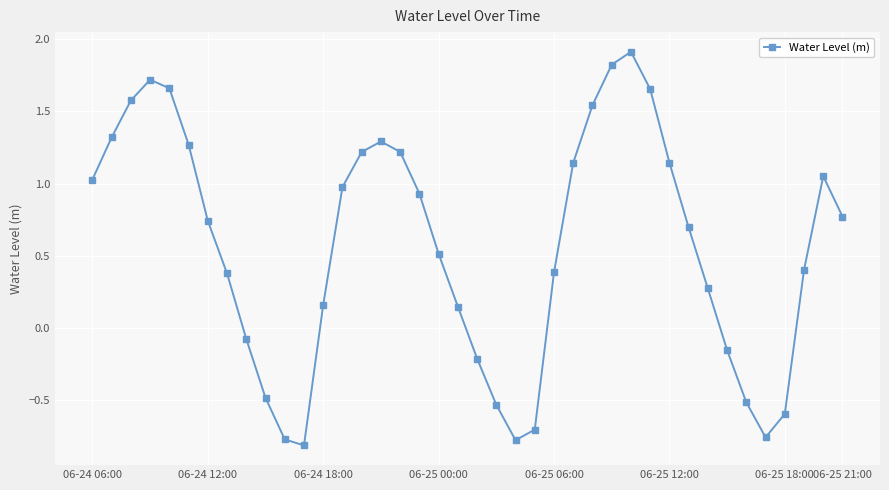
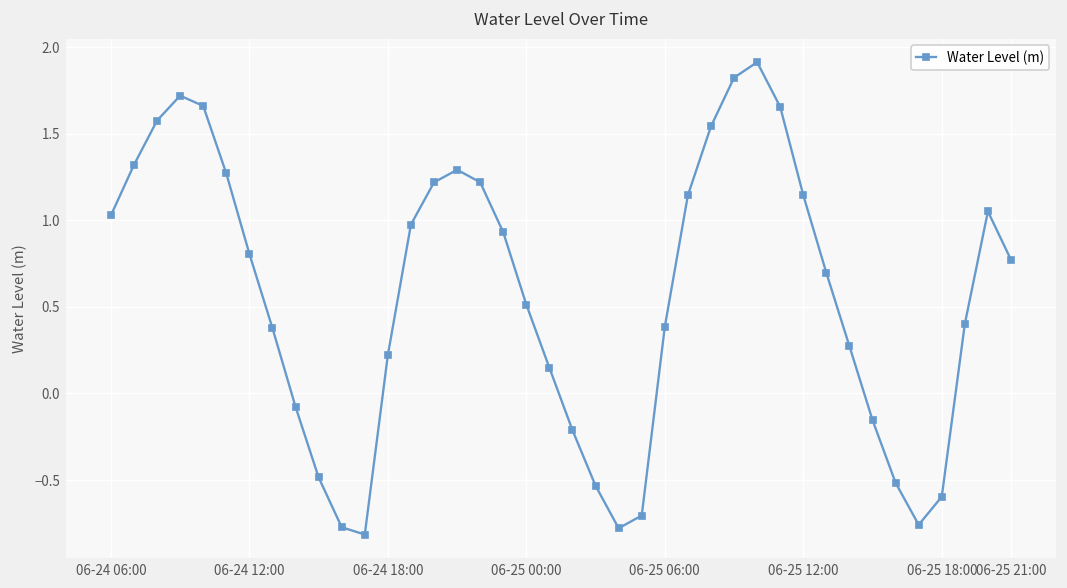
  {
    "06-24 06:00": 1.03,
-   "06-24 12:00": 0.74,
-   "06-24 18:00": 0.16,
+   "06-24 12:00": 0.81,
+   "06-24 18:00": 0.22,
    "06-25 00:00": 0.51,
    "06-25 06:00": 0.39,
    "06-25 12:00": 1.15,
    "06-25 18:00": -0.60,
    "06-25 21:00": 0.77
  }
